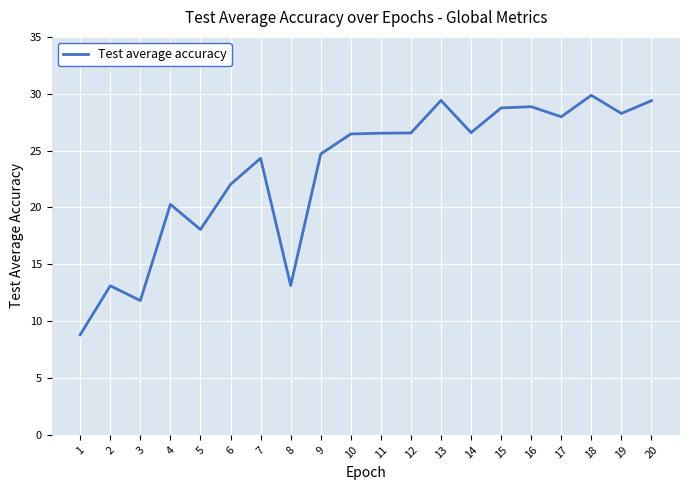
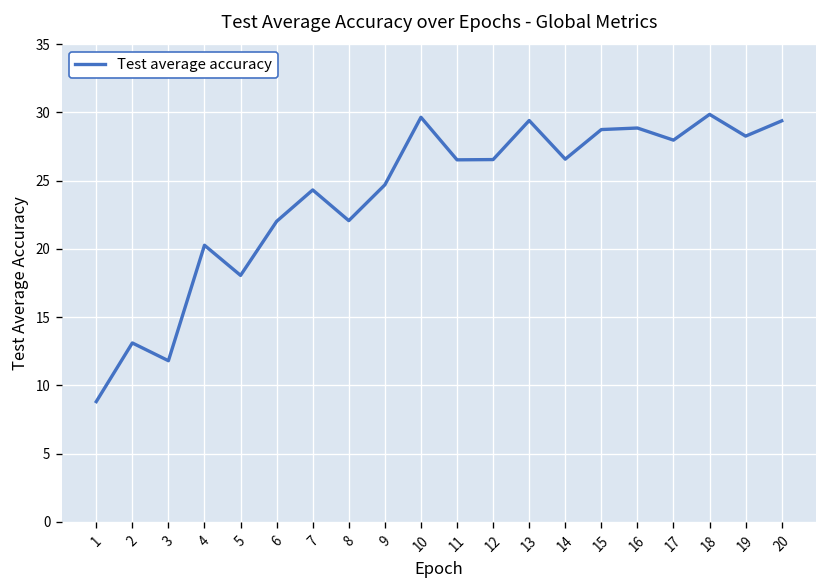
  {
    "1": 8.8,
    "2": 13.1,
    "3": 11.8,
    "4": 20.3,
    "5": 18.1,
    "6": 22.0,
    "7": 24.3,
-   "8": 13.1,
+   "8": 22.1,
    "9": 24.7,
-   "10": 26.5,
+   "10": 29.6,
    "11": 26.5,
    "12": 26.6,
    "13": 29.4,
    "14": 26.6,
    "15": 28.8,
    "16": 28.9,
    "17": 28.0,
    "18": 29.9,
    "19": 28.3,
    "20": 29.4
  }
